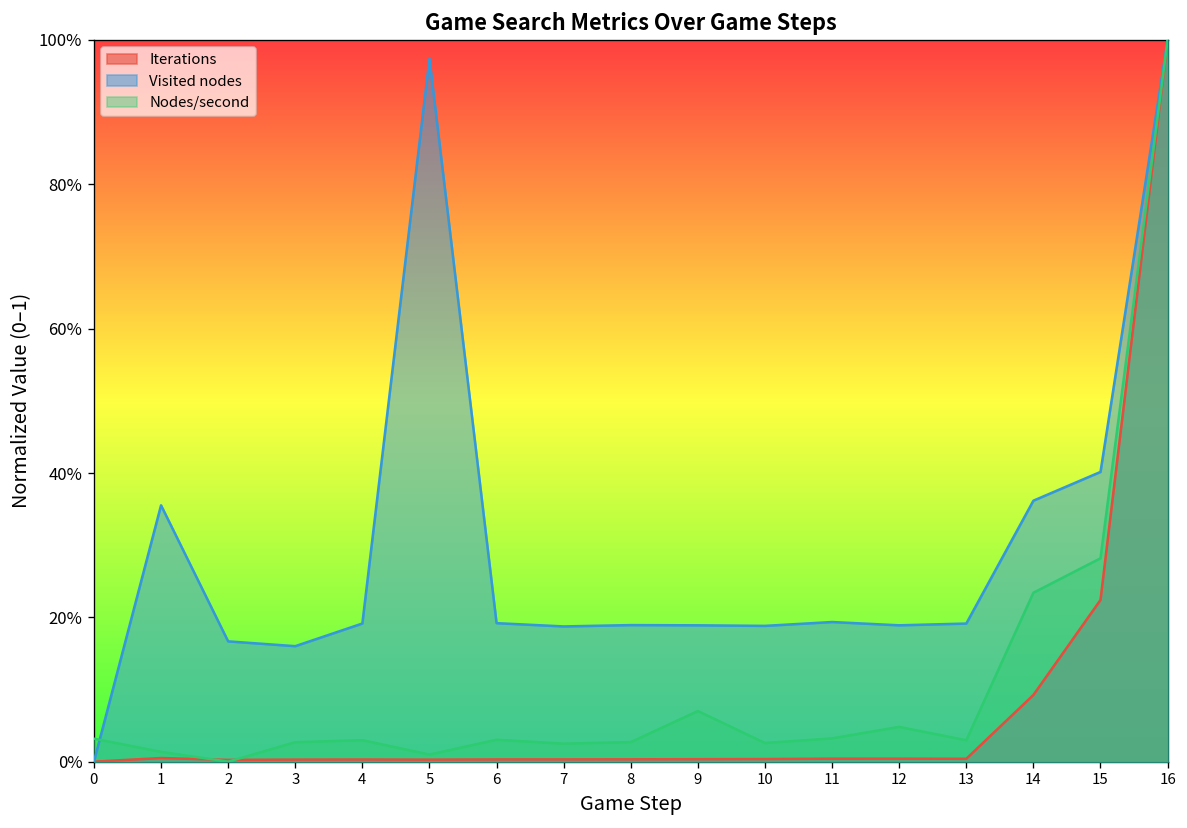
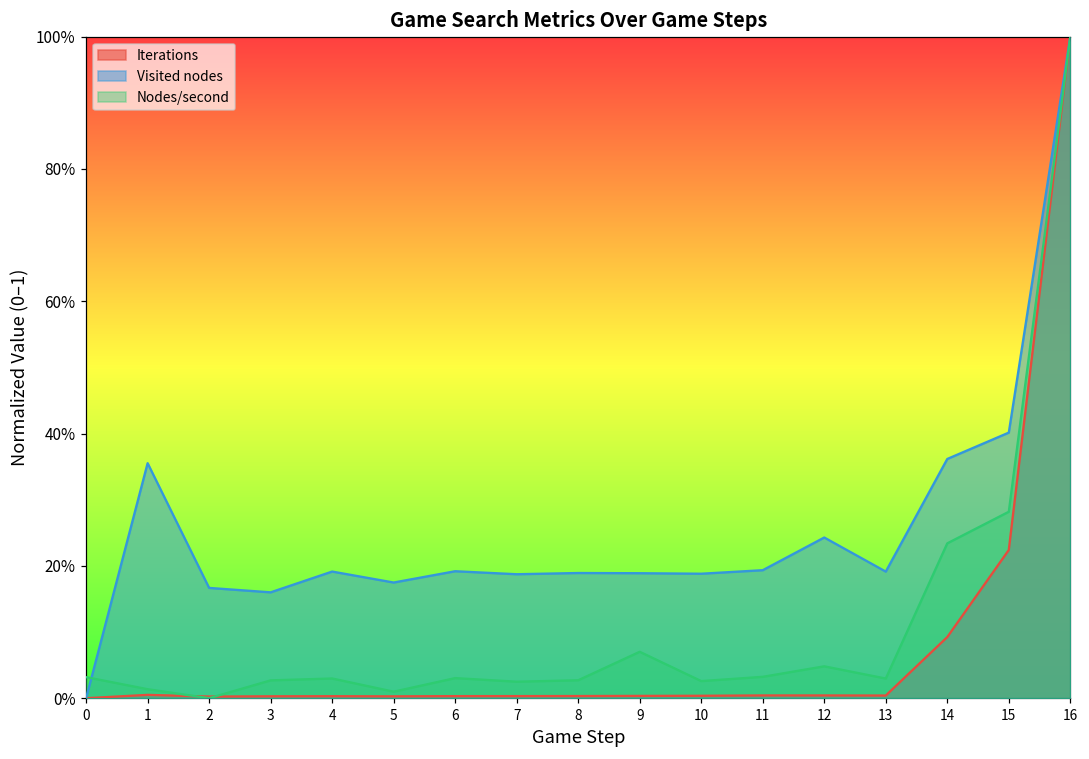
  {
    "Iterations": {
      "1": "1%",
      "3": "0%",
      "4": "0%",
      "5": "0%",
      "6": "0%",
      "7": "0%",
      "8": "0%",
      "9": "0%",
      "10": "0%",
      "11": "0%",
      "12": "0%",
      "13": "0%",
      "14": "9%",
      "15": "22%"
    },
    "Visited nodes": {
      "1": "36%",
      "2": "17%",
      "3": "16%",
      "4": "19%",
-     "5": "97%",
+     "5": "17%",
      "6": "19%",
      "7": "19%",
      "8": "19%",
      "9": "19%",
      "10": "19%",
      "11": "19%",
-     "12": "19%",
+     "12": "24%",
      "13": "19%",
      "14": "36%",
      "15": "40%"
    },
    "Nodes/second": {
      "0": "3%",
      "1": "1%",
      "3": "3%",
      "4": "3%",
      "5": "1%",
      "6": "3%",
      "7": "2%",
      "8": "3%",
      "9": "7%",
      "10": "3%",
      "11": "3%",
      "12": "5%",
      "13": "3%",
      "14": "23%",
      "15": "28%"
    }
  }
